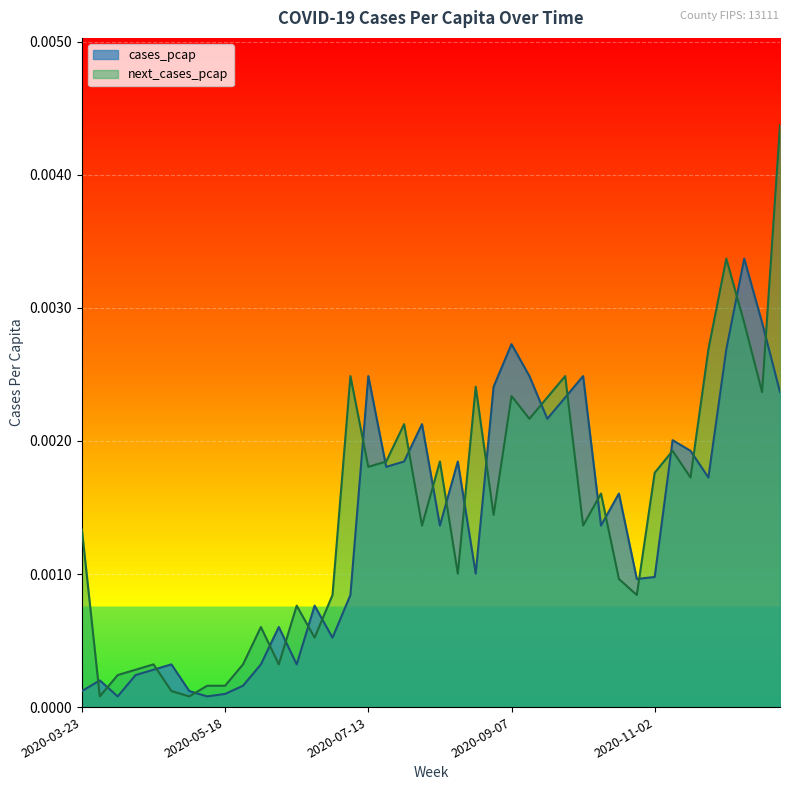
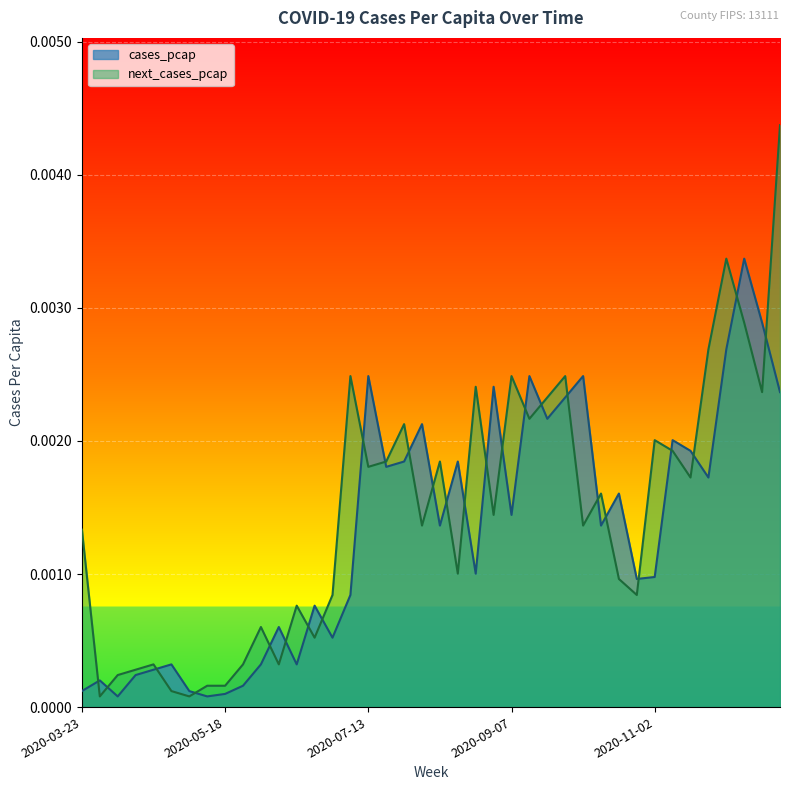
  {
    "cases_pcap": {
      "2020-03-23": 0.00012,
      "2020-05-18": 0.00010,
      "2020-07-13": 0.00249,
-     "2020-09-07": 0.00273,
+     "2020-09-07": 0.00144,
      "2020-11-02": 0.00098
    },
    "next_cases_pcap": {
      "2020-03-23": 0.00133,
      "2020-05-18": 0.00016,
      "2020-07-13": 0.00181,
-     "2020-09-07": 0.00234,
-     "2020-11-02": 0.00176
+     "2020-09-07": 0.00249,
+     "2020-11-02": 0.00201
    }
  }
